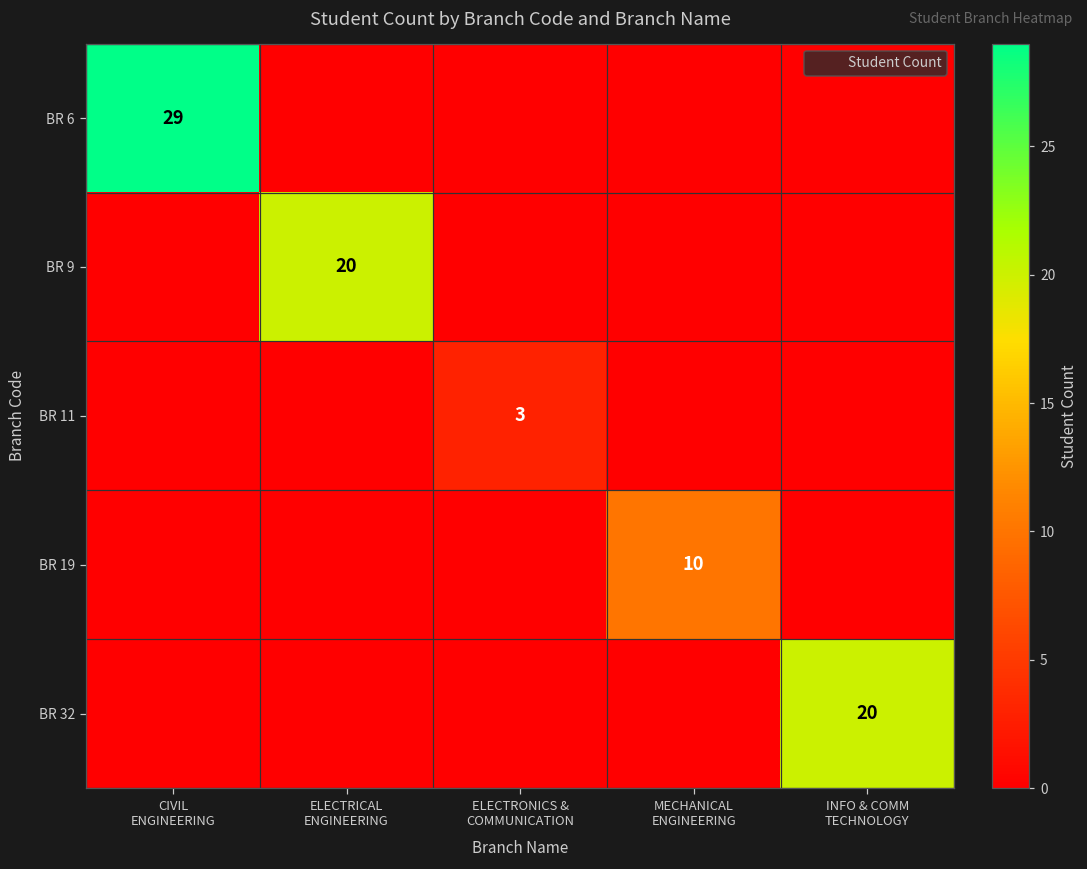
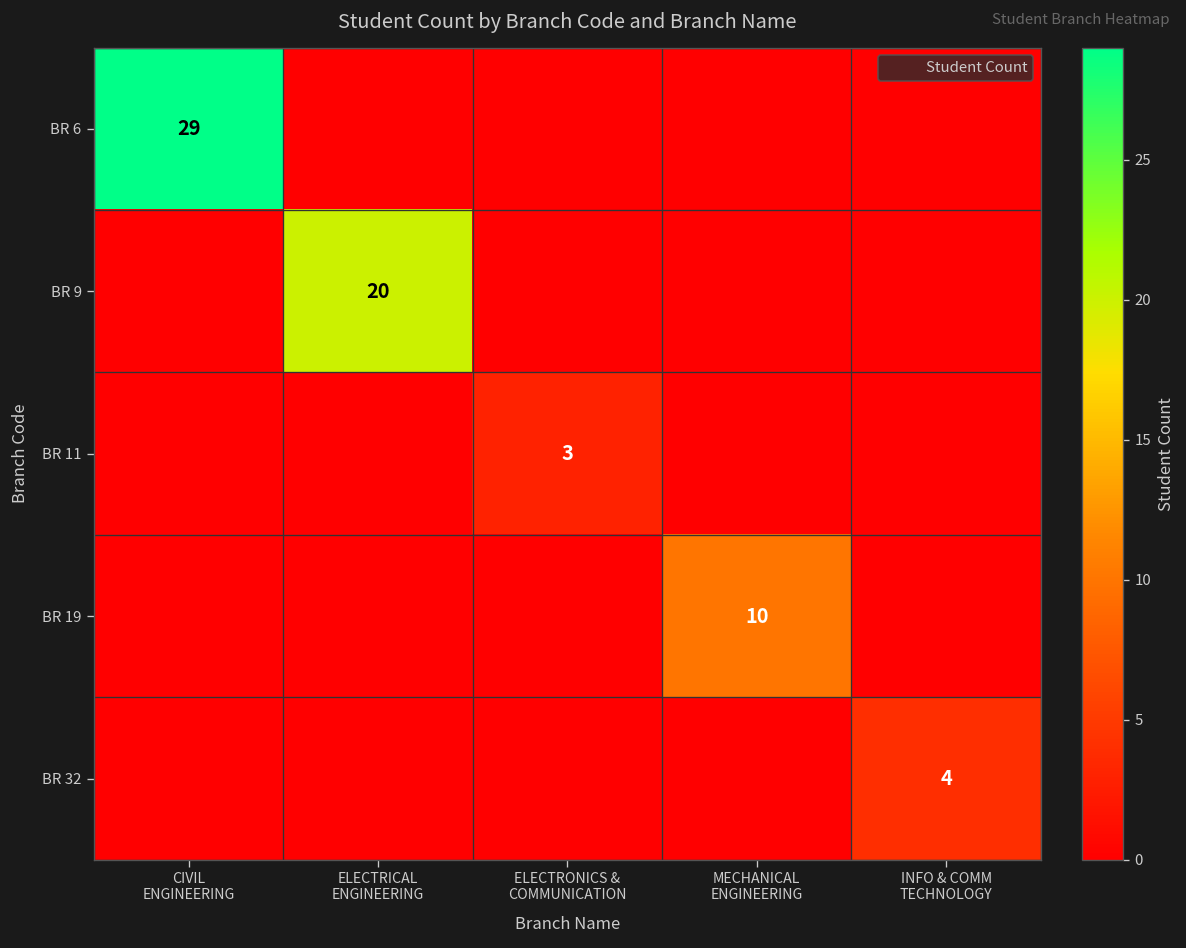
  {
    "BR 6": {
      "CIVIL ENGINEERING": 29
    },
    "BR 9": {
      "ELECTRICAL ENGINEERING": 20
    },
    "BR 11": {
      "ELECTRONICS & COMMUNICATION": 3
    },
    "BR 19": {
      "MECHANICAL ENGINEERING": 10
    },
    "BR 32": {
-     "INFO & COMM TECHNOLOGY": 20
+     "INFO & COMM TECHNOLOGY": 4
    }
  }
